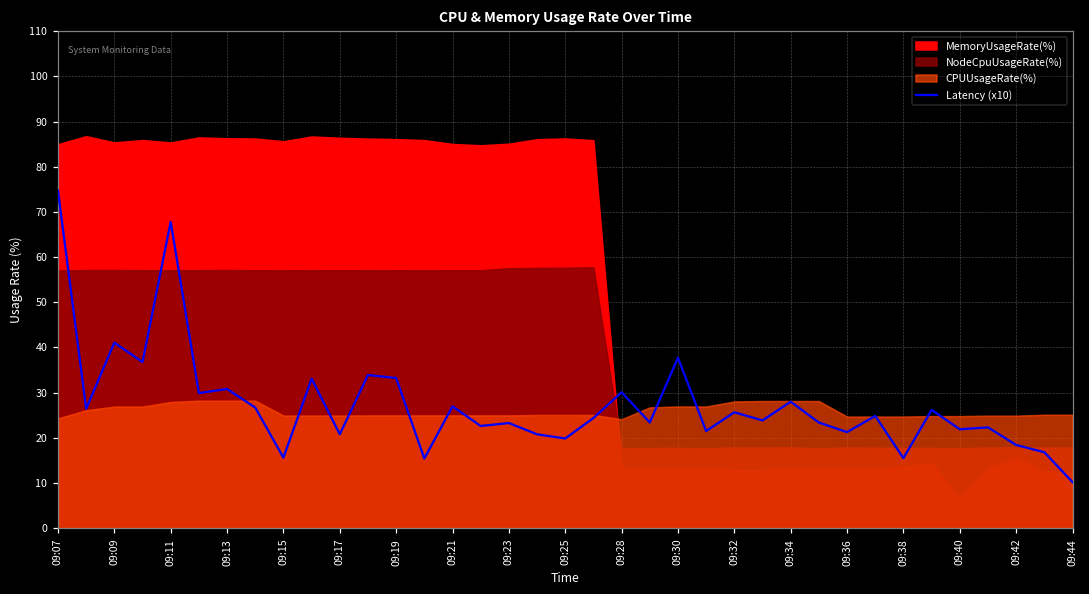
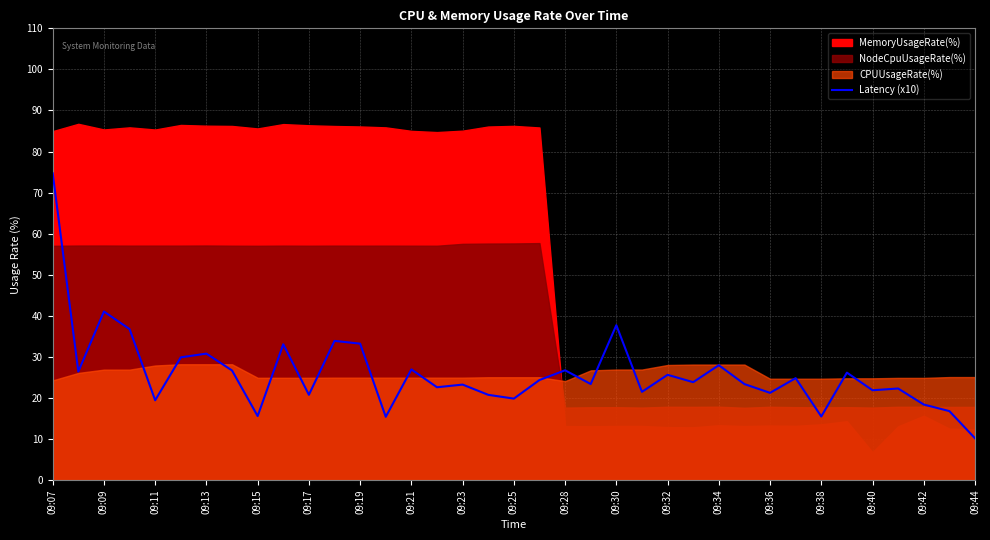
  {
    "Latency (x10)": {
      "09:07": 75,
      "09:09": 41,
-     "09:11": 68,
+     "09:11": 19,
      "09:13": 31,
      "09:15": 16,
      "09:17": 21,
      "09:19": 33,
      "09:21": 27,
      "09:23": 23,
      "09:25": 20,
-     "09:28": 30,
+     "09:28": 27,
      "09:30": 38,
      "09:32": 26,
      "09:36": 21,
      "09:38": 15,
      "09:40": 22,
      "09:44": 10
    },
    "MemoryUsageRate(%)": {
      "09:07": 85,
      "09:09": 85,
      "09:11": 85,
      "09:13": 86,
      "09:15": 86,
      "09:17": 86,
      "09:19": 86,
      "09:21": 85,
      "09:23": 85,
      "09:25": 86,
      "09:28": 13,
      "09:30": 13,
      "09:32": 13,
      "09:34": 13,
      "09:36": 13,
      "09:38": 14,
      "09:40": 7,
      "09:42": 16,
      "09:44": 12
    },
    "NodeCpuUsageRate(%)": {
      "09:07": 57,
      "09:09": 57,
      "09:11": 57,
      "09:13": 57,
      "09:15": 57,
      "09:17": 57,
      "09:19": 57,
      "09:21": 57,
      "09:23": 58,
      "09:25": 58,
      "09:28": 18,
      "09:30": 18,
      "09:32": 18,
      "09:34": 18,
      "09:36": 18,
      "09:38": 18,
      "09:40": 18,
      "09:44": 18
    },
    "CPUUsageRate(%)": {
      "09:07": 24,
      "09:09": 27,
      "09:11": 28,
      "09:13": 28,
      "09:15": 25,
      "09:17": 25,
      "09:19": 25,
      "09:21": 25,
      "09:23": 25,
      "09:25": 25,
      "09:28": 24,
      "09:30": 27,
      "09:32": 28,
      "09:36": 25,
      "09:38": 25,
      "09:40": 25,
      "09:42": 25,
      "09:44": 25
    }
  }
